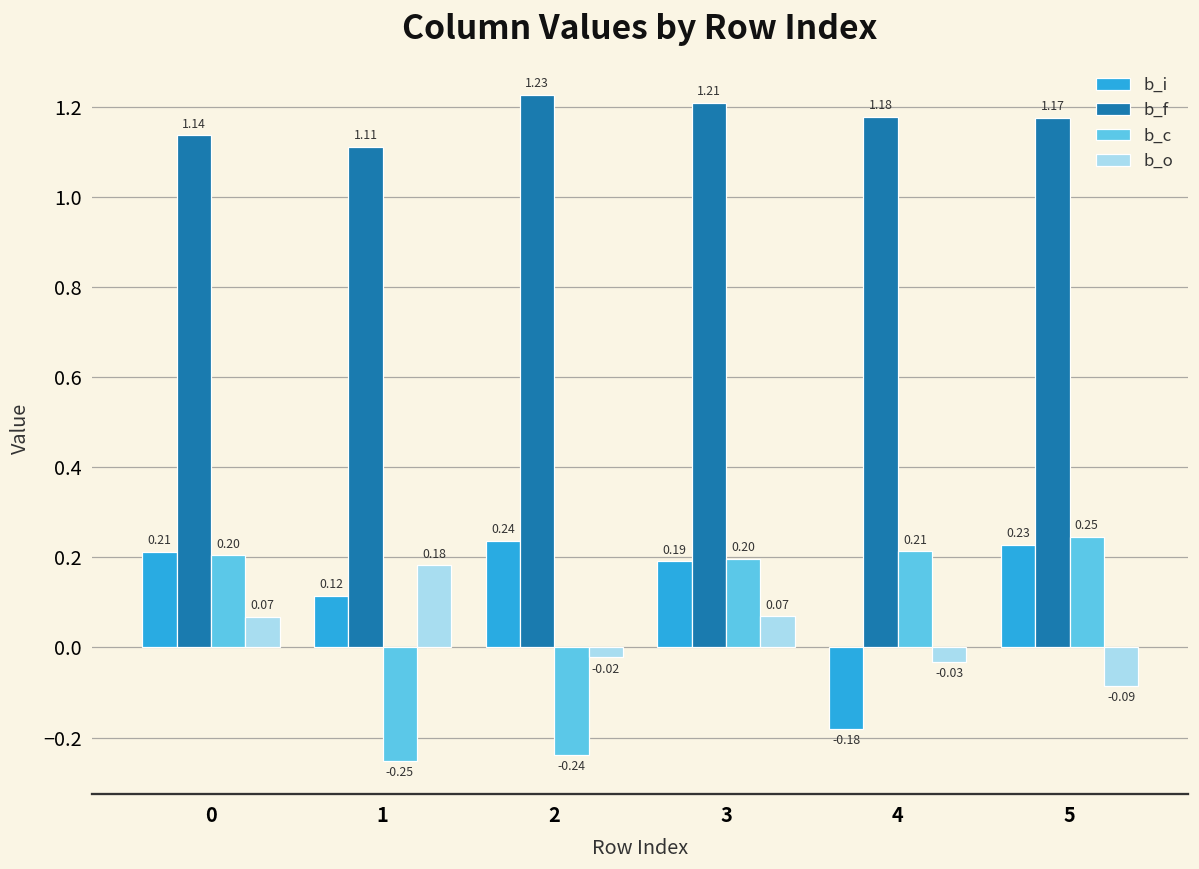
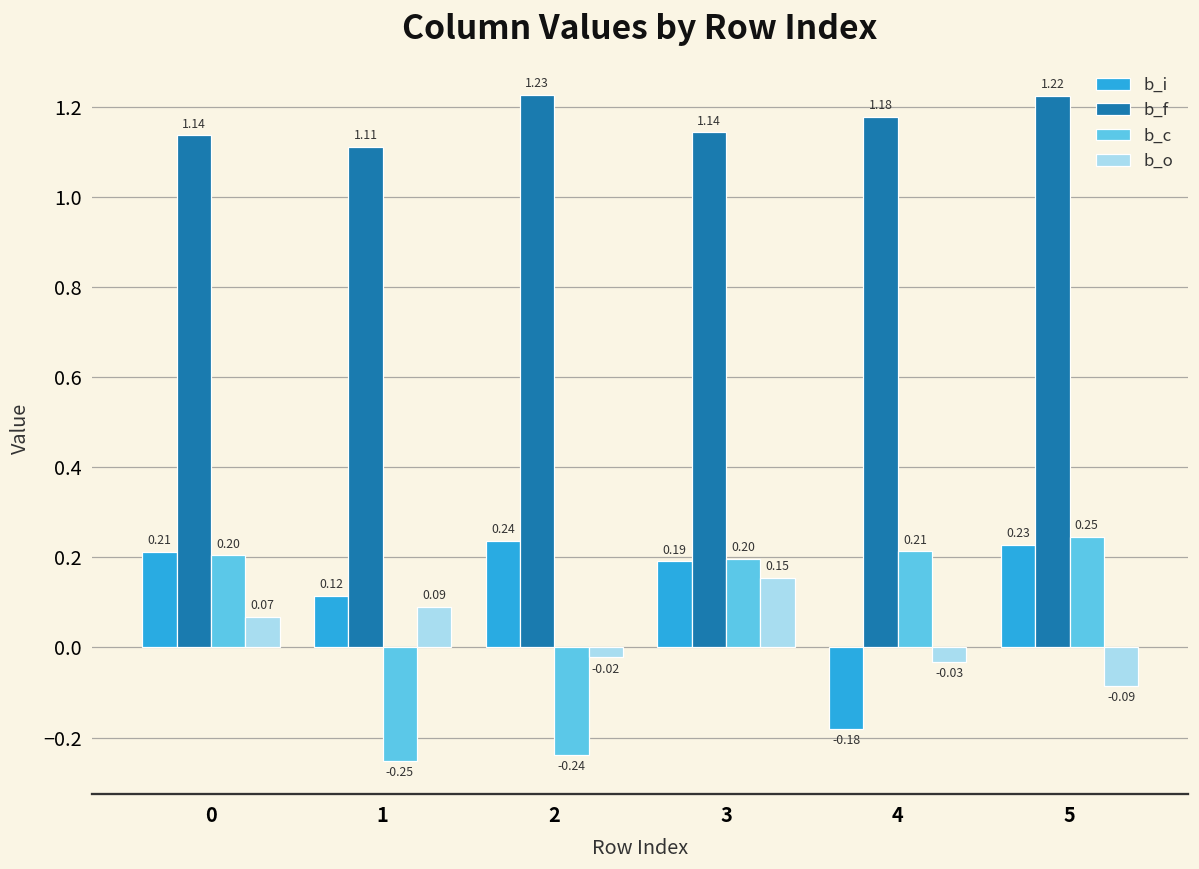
  {
    "b_f": {
      "0": 1.14,
      "1": 1.11,
      "2": 1.23,
-     "3": 1.21,
+     "3": 1.14,
      "4": 1.18,
-     "5": 1.17
+     "5": 1.22
    },
    "b_o": {
      "0": 0.07,
-     "1": 0.18,
+     "1": 0.09,
      "2": -0.02,
-     "3": 0.07,
+     "3": 0.15,
      "4": -0.03,
      "5": -0.09
    }
  }
